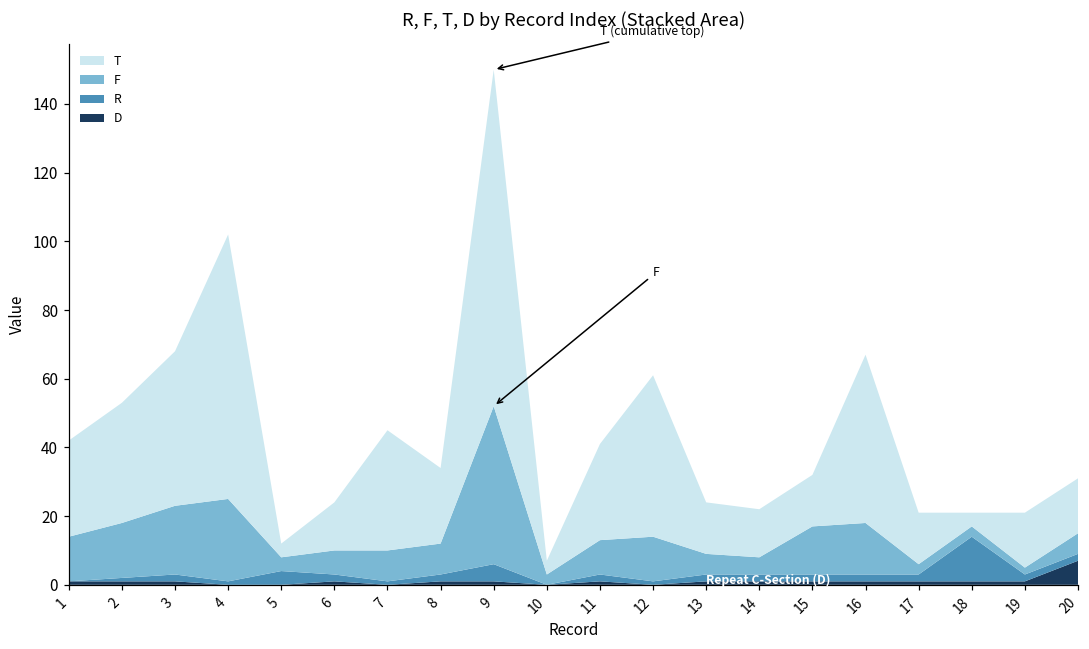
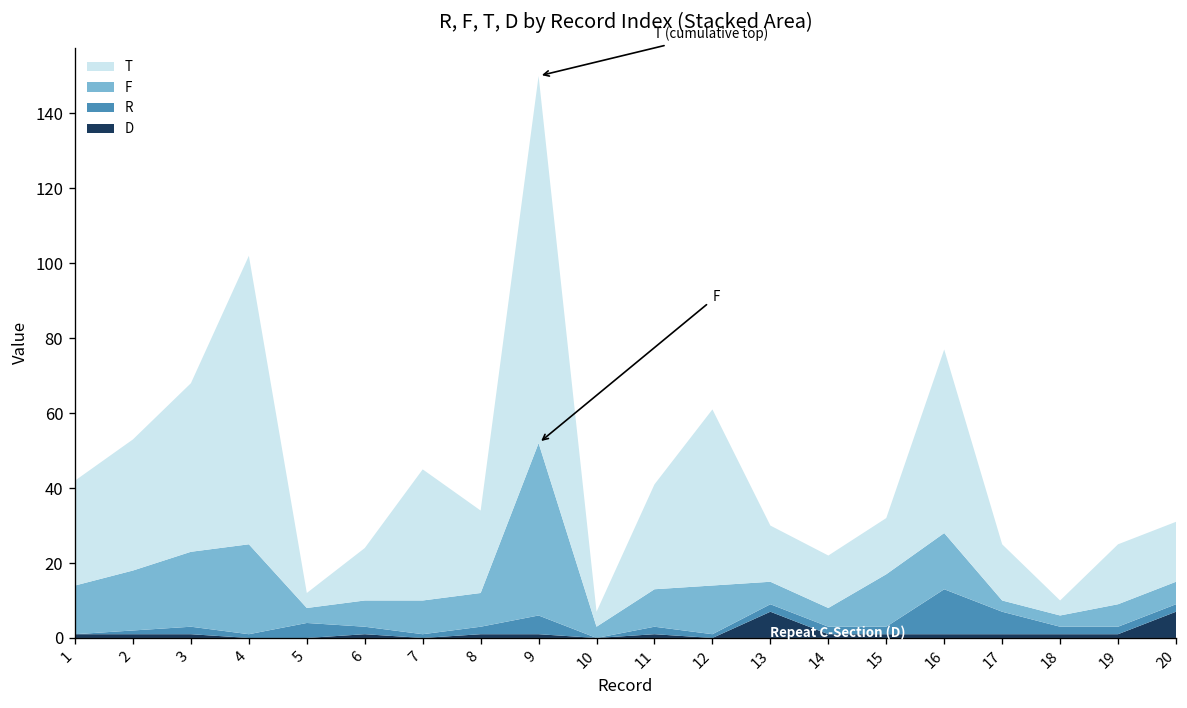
  {
    "D": {
-     "13": 1
+     "13": 7
    },
    "R": {
-     "16": 2,
-     "17": 2,
-     "18": 13
+     "16": 12,
+     "17": 6,
+     "18": 2
    },
    "F": {
-     "19": 2
+     "19": 6
    },
    "T": {
      "1": 28,
      "2": 35,
      "3": 45,
      "4": 77,
      "5": 4,
      "6": 14,
      "7": 35,
      "8": 22,
      "9": 98,
      "10": 4,
      "11": 28,
      "12": 47,
      "13": 15,
      "14": 14,
      "15": 15,
      "16": 49,
      "17": 15,
      "18": 4,
      "19": 16,
      "20": 16
    }
  }
